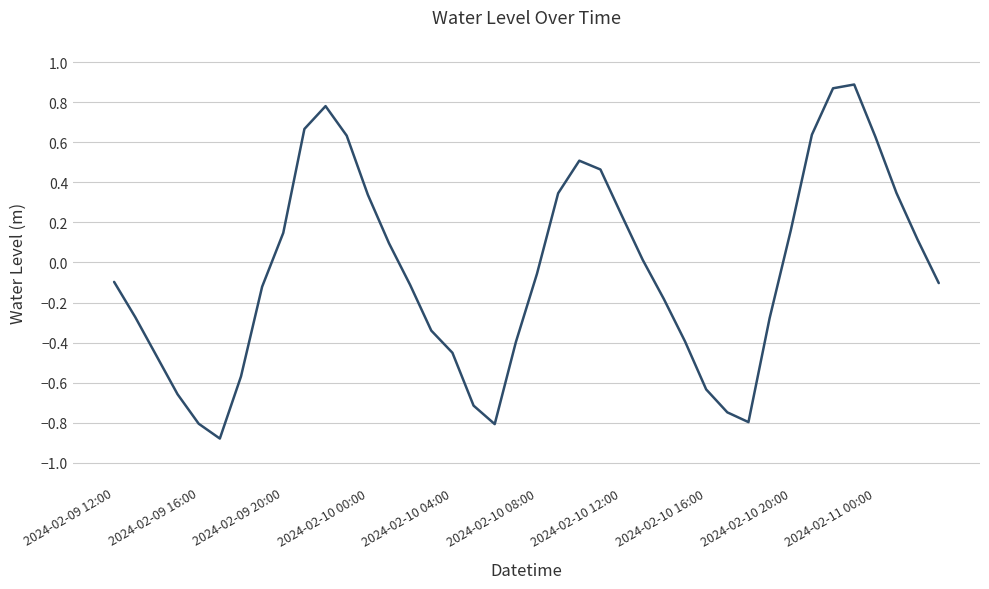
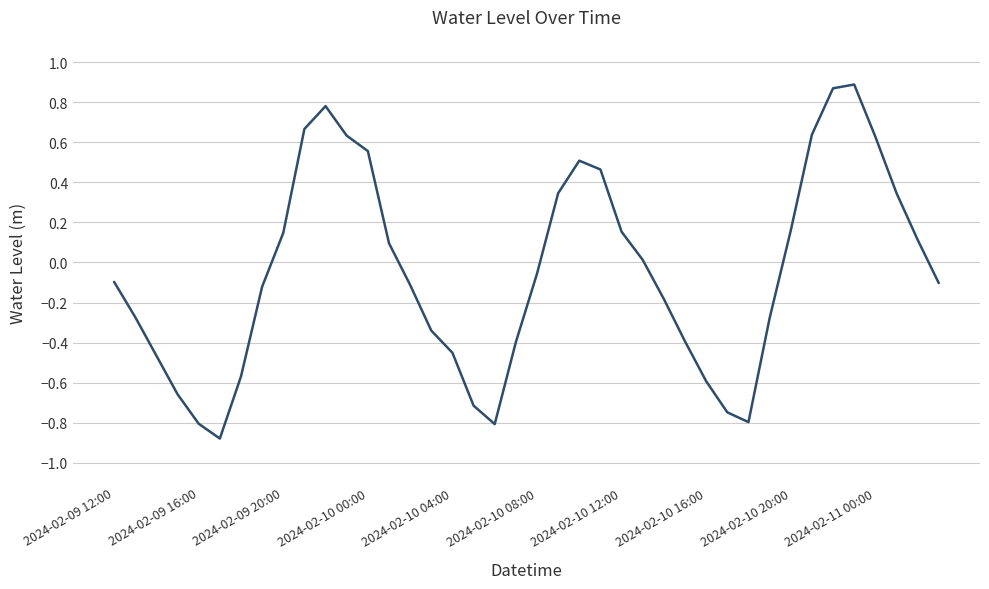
  {
    "2024-02-09 12:00": -0.10,
    "2024-02-09 16:00": -0.81,
    "2024-02-09 20:00": 0.15,
-   "2024-02-10 00:00": 0.34,
+   "2024-02-10 00:00": 0.56,
    "2024-02-10 04:00": -0.45,
    "2024-02-10 08:00": -0.06,
-   "2024-02-10 12:00": 0.24,
-   "2024-02-10 16:00": -0.63,
+   "2024-02-10 12:00": 0.15,
+   "2024-02-10 16:00": -0.59,
    "2024-02-10 20:00": 0.16,
    "2024-02-11 00:00": 0.63
  }
